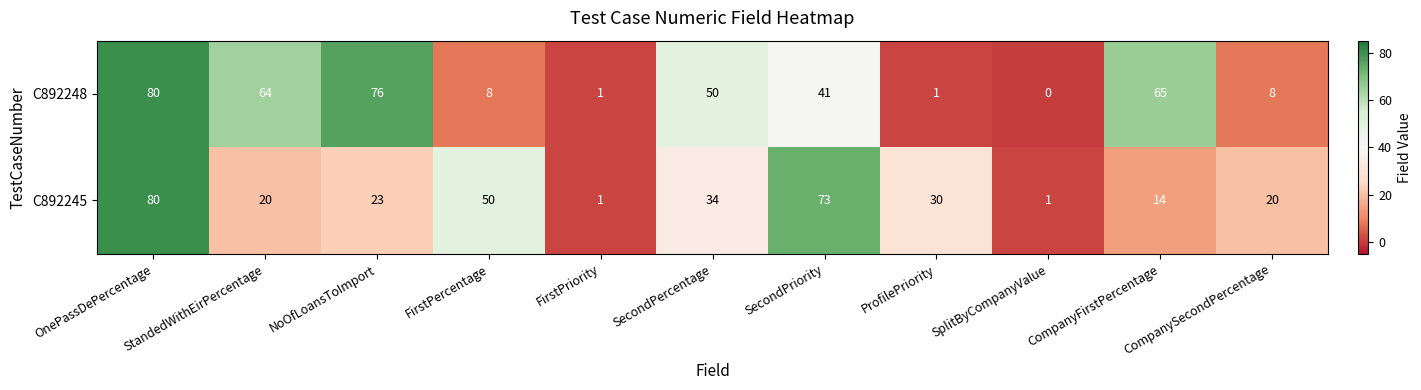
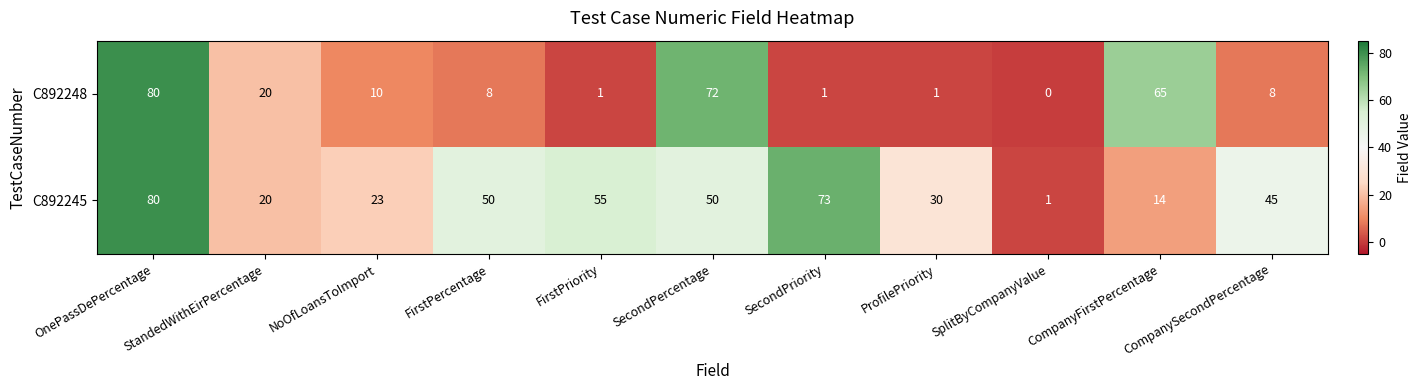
  {
    "C892248": {
      "OnePassDePercentage": 80,
-     "StandedWithEirPercentage": 64,
-     "NoOfLoansToImport": 76,
+     "StandedWithEirPercentage": 20,
+     "NoOfLoansToImport": 10,
      "FirstPercentage": 8,
      "FirstPriority": 1,
-     "SecondPercentage": 50,
-     "SecondPriority": 41,
+     "SecondPercentage": 72,
+     "SecondPriority": 1,
      "ProfilePriority": 1,
      "SplitByCompanyValue": 0,
      "CompanyFirstPercentage": 65,
      "CompanySecondPercentage": 8
    },
    "C892245": {
      "OnePassDePercentage": 80,
      "StandedWithEirPercentage": 20,
      "NoOfLoansToImport": 23,
      "FirstPercentage": 50,
-     "FirstPriority": 1,
-     "SecondPercentage": 34,
+     "FirstPriority": 55,
+     "SecondPercentage": 50,
      "SecondPriority": 73,
      "ProfilePriority": 30,
      "SplitByCompanyValue": 1,
      "CompanyFirstPercentage": 14,
-     "CompanySecondPercentage": 20
+     "CompanySecondPercentage": 45
    }
  }
